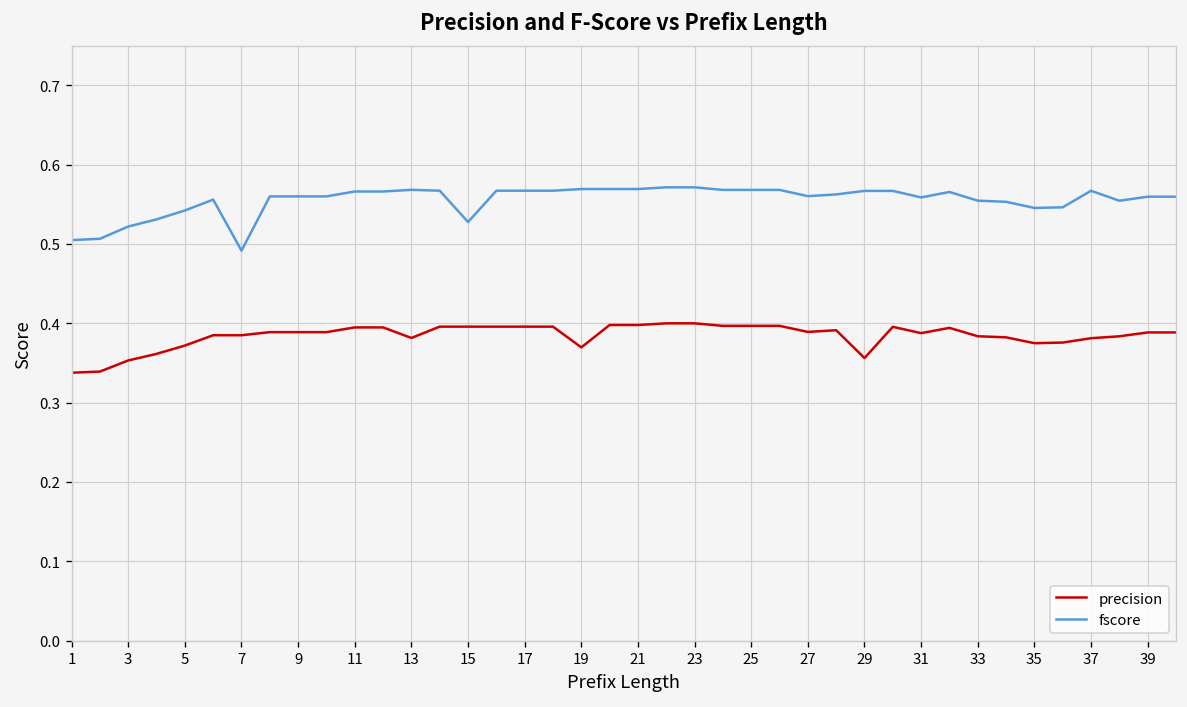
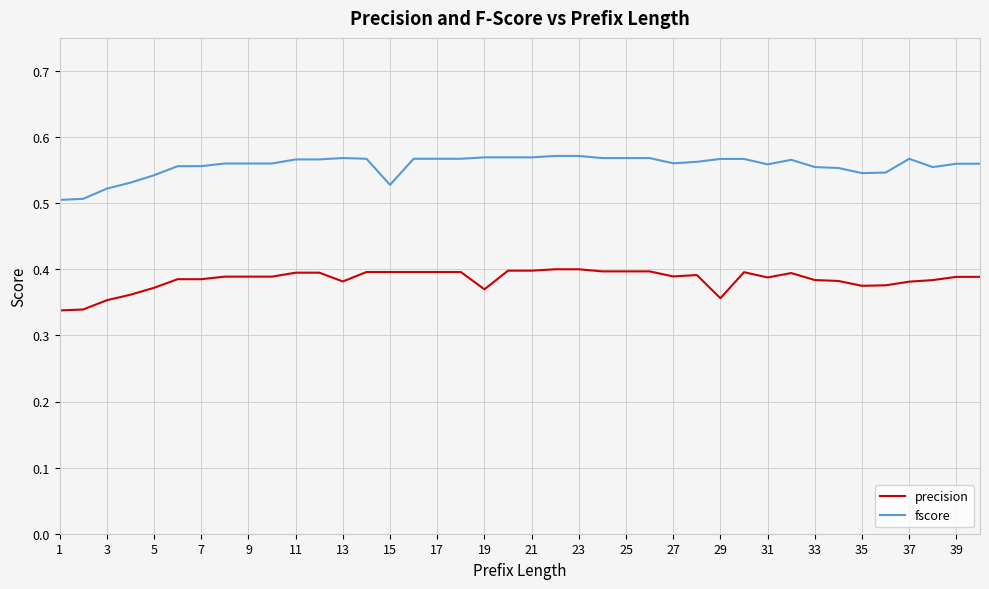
  {
    "precision": {
      "1": 0.34,
      "3": 0.35,
      "5": 0.37,
      "7": 0.39,
      "9": 0.39,
      "11": 0.39,
      "13": 0.38,
      "15": 0.40,
      "17": 0.40,
      "19": 0.37,
      "21": 0.40,
      "23": 0.40,
      "25": 0.40,
      "27": 0.39,
      "29": 0.36,
      "31": 0.39,
      "33": 0.38,
      "35": 0.38,
      "37": 0.38,
      "39": 0.39
    },
    "fscore": {
      "1": 0.50,
      "3": 0.52,
      "5": 0.54,
-     "7": 0.49,
+     "7": 0.56,
      "9": 0.56,
      "11": 0.57,
      "13": 0.57,
      "15": 0.53,
      "17": 0.57,
      "19": 0.57,
      "21": 0.57,
      "23": 0.57,
      "25": 0.57,
      "27": 0.56,
      "29": 0.57,
      "31": 0.56,
      "33": 0.55,
      "35": 0.55,
      "37": 0.57,
      "39": 0.56
    }
  }
